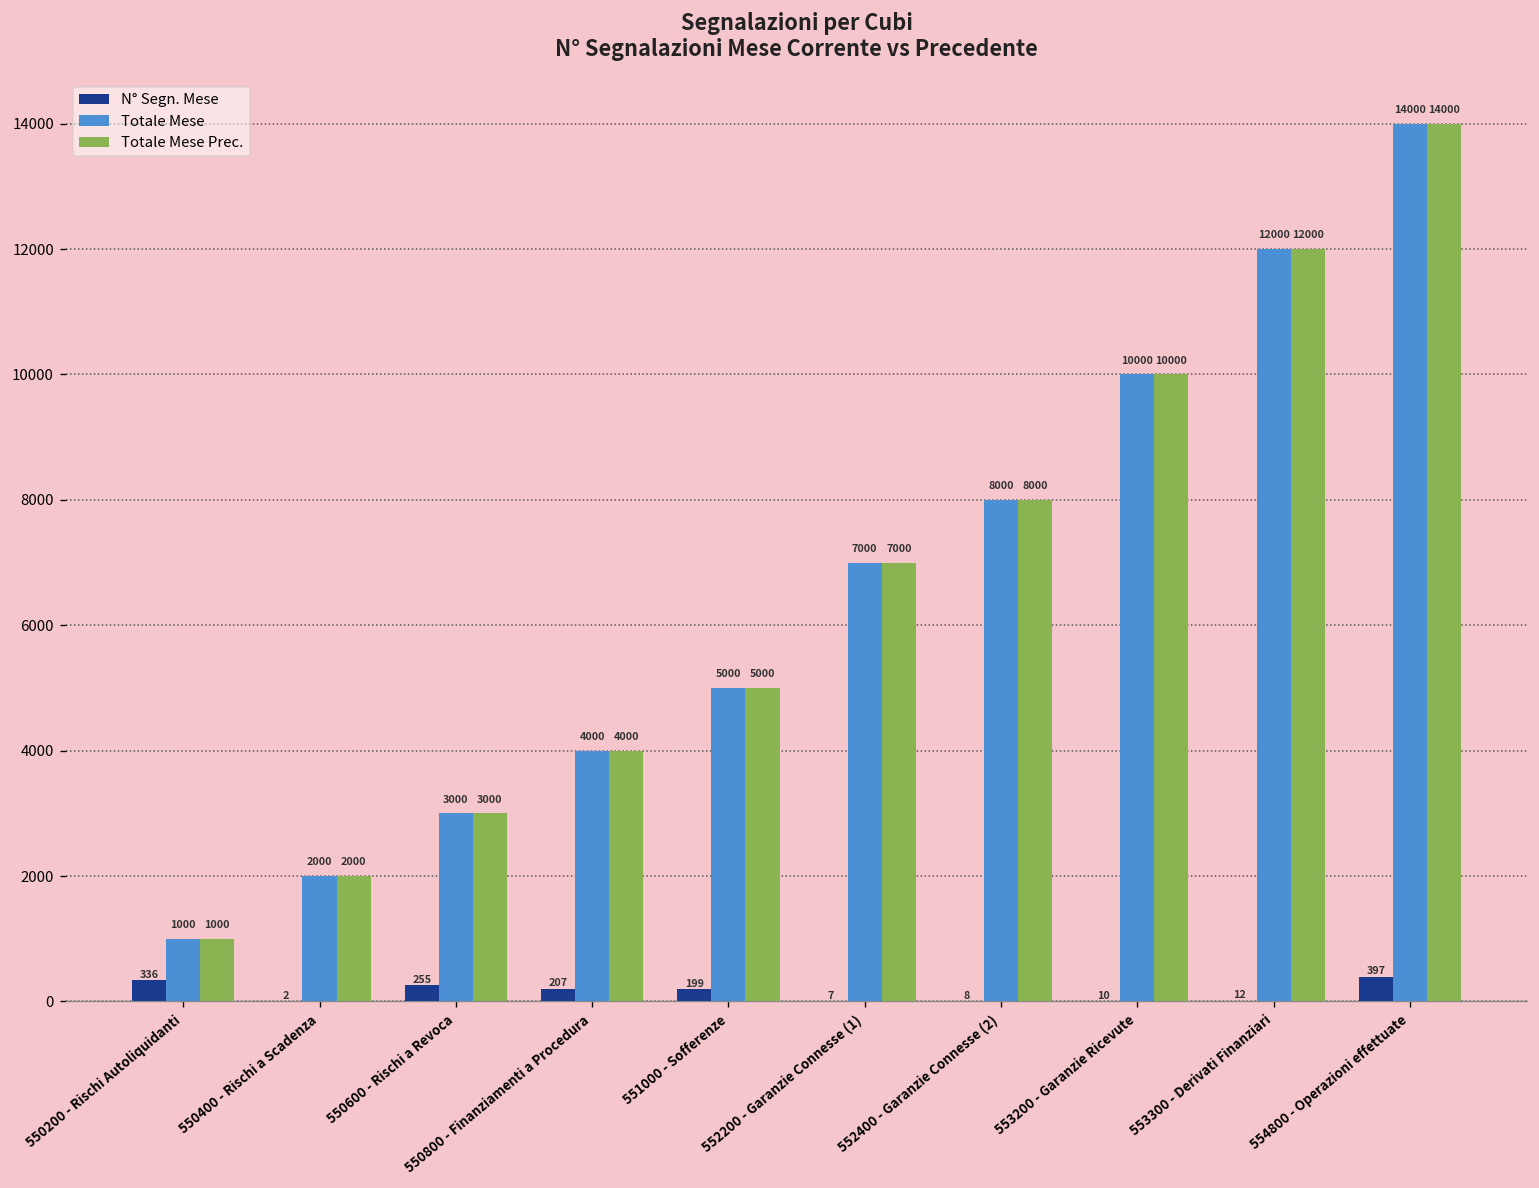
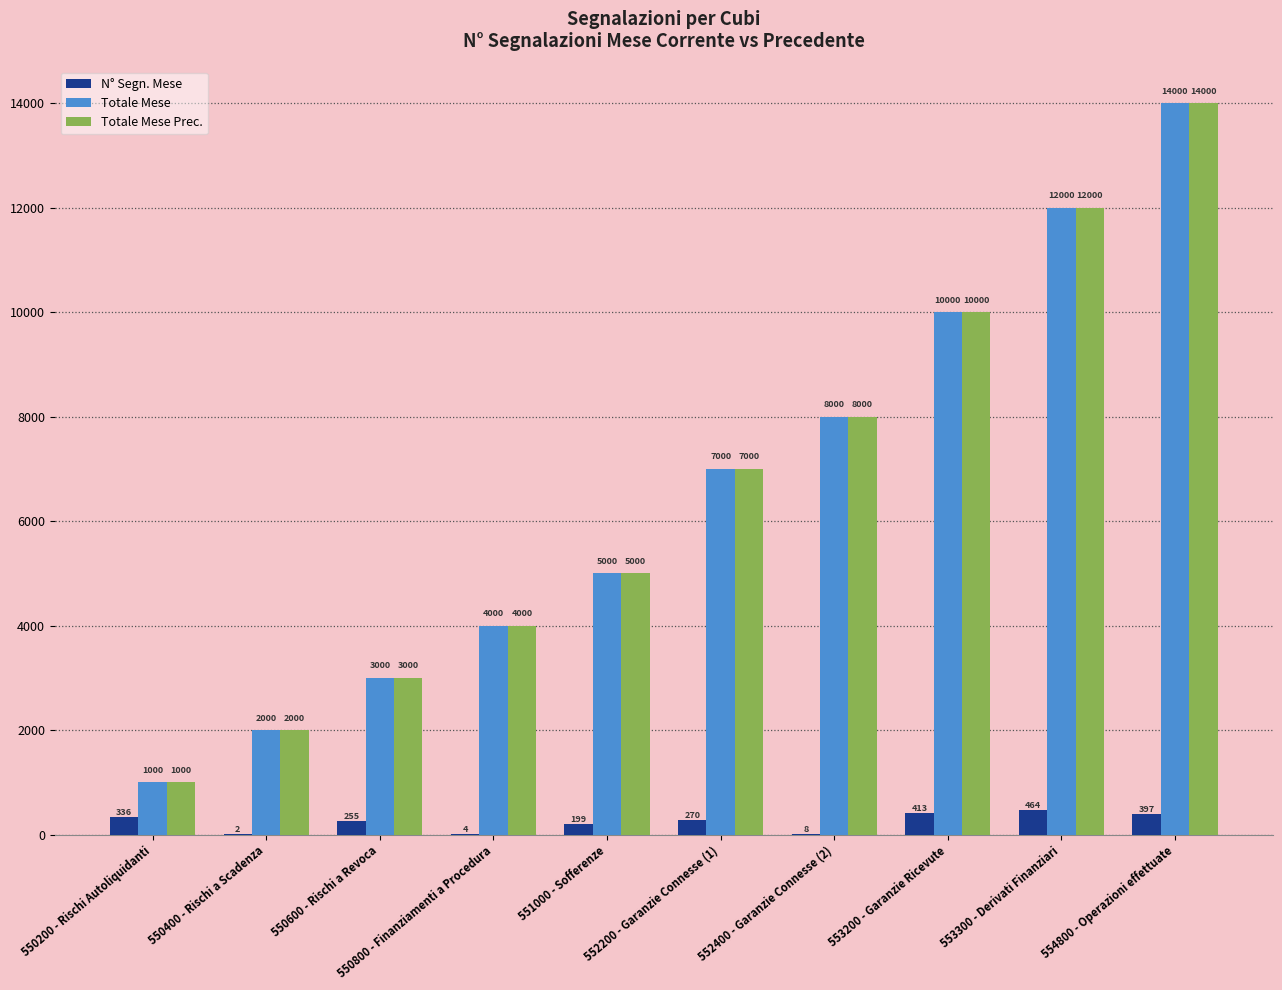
  {
    "N° Segn. Mese": {
      "550200 - Rischi Autoliquidanti": 336,
      "550400 - Rischi a Scadenza": 2,
      "550600 - Rischi a Revoca": 255,
-     "550800 - Finanziamenti a Procedura": 207,
+     "550800 - Finanziamenti a Procedura": 4,
      "551000 - Sofferenze": 199,
-     "552200 - Garanzie Connesse (1)": 7,
+     "552200 - Garanzie Connesse (1)": 270,
      "552400 - Garanzie Connesse (2)": 8,
-     "553200 - Garanzie Ricevute": 10,
-     "553300 - Derivati Finanziari": 12,
+     "553200 - Garanzie Ricevute": 413,
+     "553300 - Derivati Finanziari": 464,
      "554800 - Operazioni effettuate": 397
    },
    "Totale Mese": {
      "550200 - Rischi Autoliquidanti": 1000,
      "550400 - Rischi a Scadenza": 2000,
      "550600 - Rischi a Revoca": 3000,
      "550800 - Finanziamenti a Procedura": 4000,
      "551000 - Sofferenze": 5000,
      "552200 - Garanzie Connesse (1)": 7000,
      "552400 - Garanzie Connesse (2)": 8000,
      "553200 - Garanzie Ricevute": 10000,
      "553300 - Derivati Finanziari": 12000,
      "554800 - Operazioni effettuate": 14000
    },
    "Totale Mese Prec.": {
      "550200 - Rischi Autoliquidanti": 1000,
      "550400 - Rischi a Scadenza": 2000,
      "550600 - Rischi a Revoca": 3000,
      "550800 - Finanziamenti a Procedura": 4000,
      "551000 - Sofferenze": 5000,
      "552200 - Garanzie Connesse (1)": 7000,
      "552400 - Garanzie Connesse (2)": 8000,
      "553200 - Garanzie Ricevute": 10000,
      "553300 - Derivati Finanziari": 12000,
      "554800 - Operazioni effettuate": 14000
    }
  }
